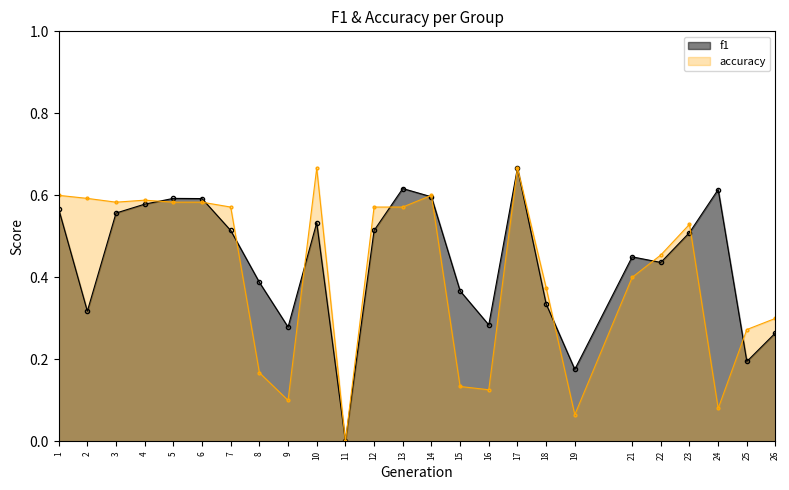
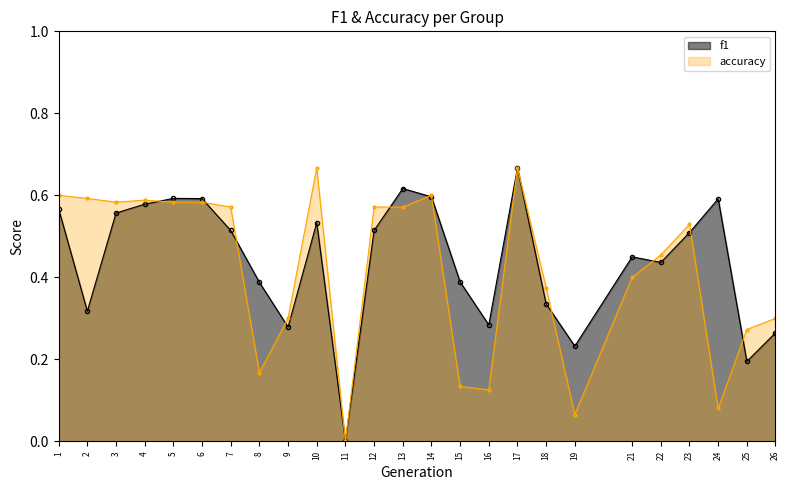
  {
    "f1": {
      "1": 0.57,
      "2": 0.32,
      "3": 0.56,
      "4": 0.58,
      "5": 0.59,
      "6": 0.59,
      "7": 0.51,
      "8": 0.39,
      "9": 0.28,
      "10": 0.53,
      "12": 0.51,
      "13": 0.62,
-     "15": 0.37,
+     "15": 0.39,
      "16": 0.28,
      "18": 0.34,
-     "19": 0.18,
+     "19": 0.23,
      "21": 0.45,
      "22": 0.44,
      "23": 0.51,
-     "24": 0.61,
+     "24": 0.59,
      "25": 0.19,
      "26": 0.26
    },
    "accuracy": {
      "1": 0.6,
      "2": 0.59,
      "3": 0.58,
      "4": 0.59,
      "5": 0.58,
      "6": 0.58,
      "7": 0.57,
      "8": 0.17,
-     "9": 0.1,
+     "9": 0.3,
      "10": 0.67,
      "12": 0.57,
      "13": 0.57,
      "15": 0.13,
      "16": 0.13,
      "18": 0.38,
      "19": 0.07,
      "21": 0.4,
      "22": 0.45,
      "23": 0.53,
      "24": 0.08,
      "25": 0.27,
      "26": 0.3
    }
  }
